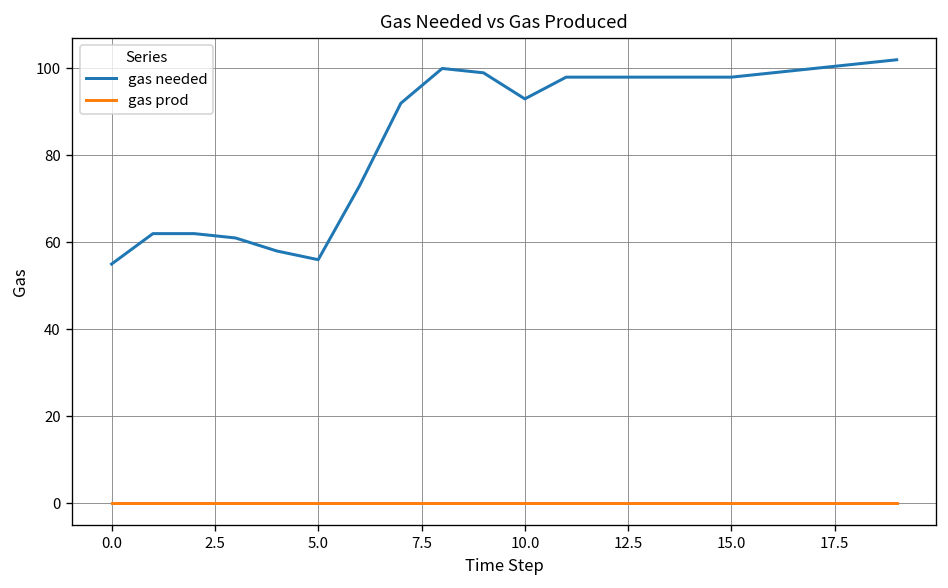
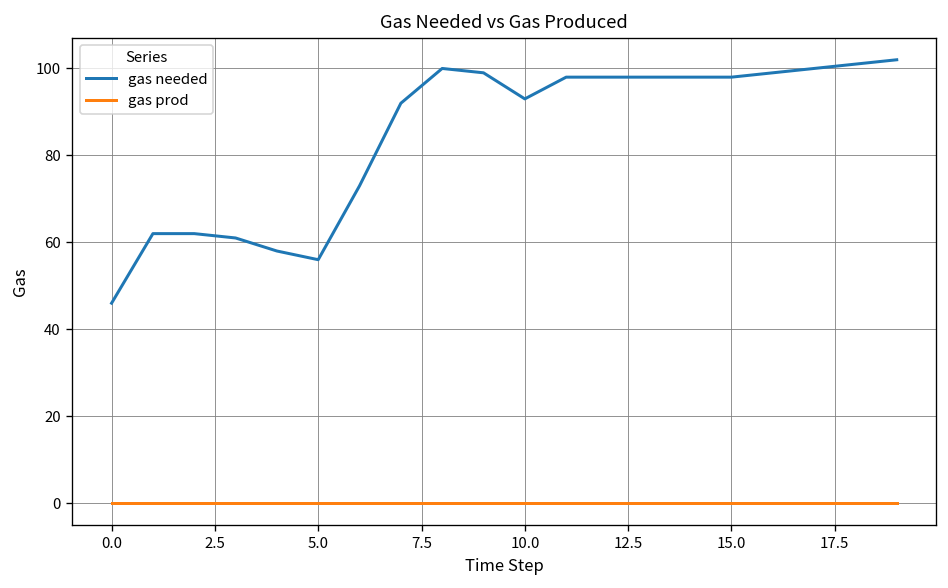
  {
    "gas needed": {
-     "0.0": 55,
+     "0.0": 46,
      "5.0": 56,
      "10.0": 93,
      "15.0": 98
    },
    "gas prod": {
      "0.0": 0,
      "5.0": 0,
      "10.0": 0,
      "15.0": 0
    }
  }
